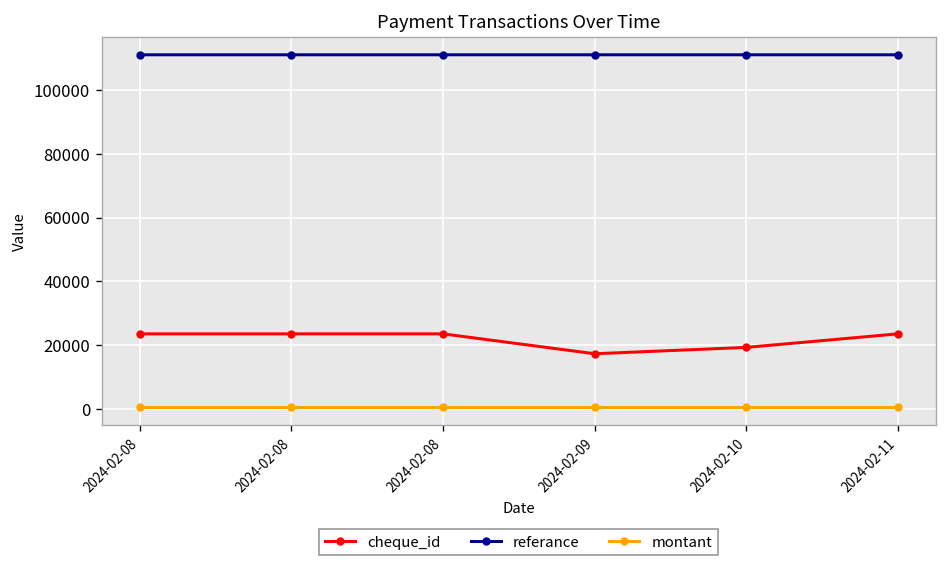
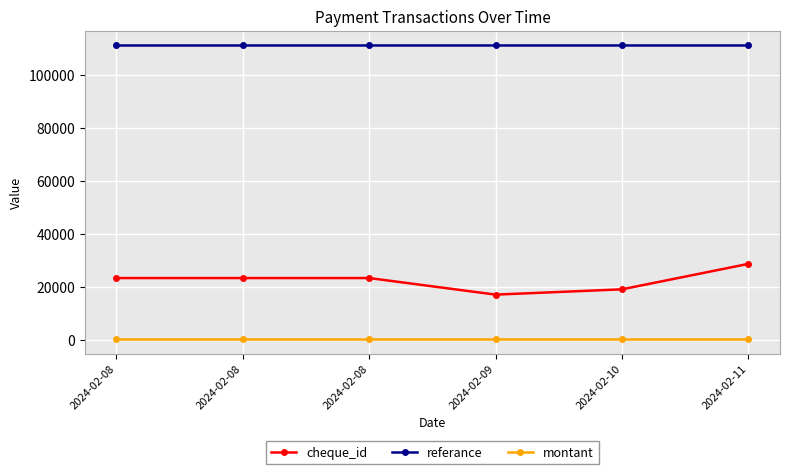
  {
    "cheque_id": {
      "2024-02-09": 17000,
      "2024-02-10": 19000,
-     "2024-02-11": 23000
+     "2024-02-11": 29000
    },
    "referance": {
      "2024-02-09": 111000,
      "2024-02-10": 111000,
      "2024-02-11": 111000
    },
    "montant": {
      "2024-02-09": 0,
      "2024-02-10": 0,
      "2024-02-11": 0
    }
  }
